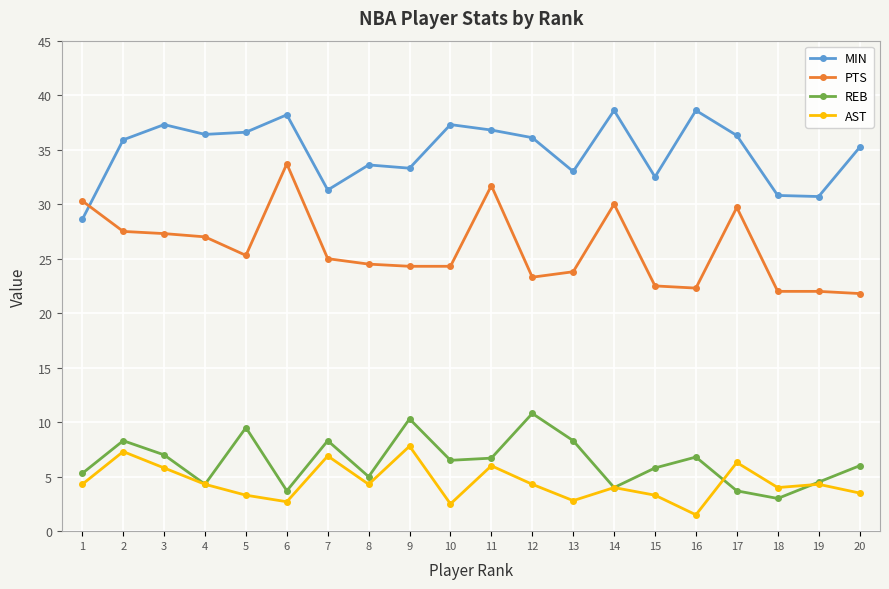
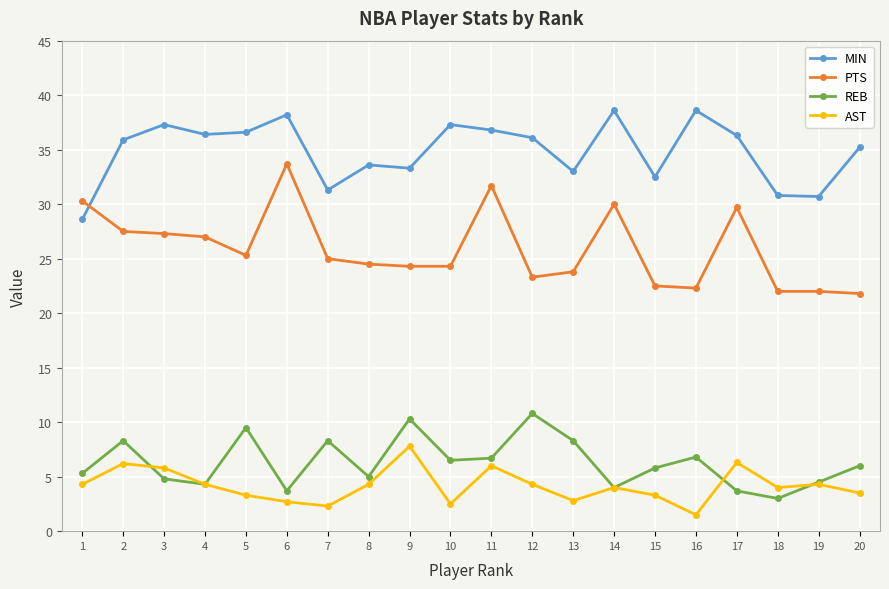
  {
    "MIN": {
      "1": 28.6,
      "2": 35.9,
      "3": 37.3,
      "4": 36.4,
      "5": 36.6,
      "6": 38.2,
      "7": 31.3,
      "8": 33.6,
      "9": 33.3,
      "10": 37.3,
      "11": 36.8,
      "12": 36.1,
      "13": 33.0,
      "14": 38.6,
      "15": 32.5,
      "16": 38.6,
      "17": 36.3,
      "18": 30.8,
      "19": 30.7,
      "20": 35.2
    },
    "PTS": {
      "1": 30.3,
      "2": 27.5,
      "3": 27.3,
      "4": 27.0,
      "5": 25.3,
      "6": 33.7,
      "7": 25.0,
      "8": 24.5,
      "9": 24.3,
      "10": 24.3,
      "11": 31.7,
      "12": 23.3,
      "13": 23.8,
      "14": 30.0,
      "15": 22.5,
      "16": 22.3,
      "17": 29.7,
      "18": 22.0,
      "19": 22.0,
      "20": 21.8
    },
    "REB": {
      "1": 5.3,
      "2": 8.3,
-     "3": 7.0,
+     "3": 4.8,
      "5": 9.5,
      "6": 3.7,
      "7": 8.3,
      "8": 5.0,
      "9": 10.3,
      "10": 6.5,
      "11": 6.7,
      "12": 10.8,
      "13": 8.3,
      "15": 5.8,
      "16": 6.8,
      "17": 3.7,
      "18": 3.0,
      "20": 6.0
    },
    "AST": {
      "1": 4.3,
-     "2": 7.3,
+     "2": 6.2,
      "3": 5.8,
      "5": 3.3,
      "6": 2.7,
-     "7": 6.9,
+     "7": 2.3,
      "8": 4.3,
      "9": 7.8,
      "10": 2.5,
      "11": 6.0,
      "12": 4.3,
      "13": 2.8,
      "15": 3.3,
      "16": 1.5,
      "17": 6.3,
      "18": 4.0,
      "20": 3.5
    }
  }
